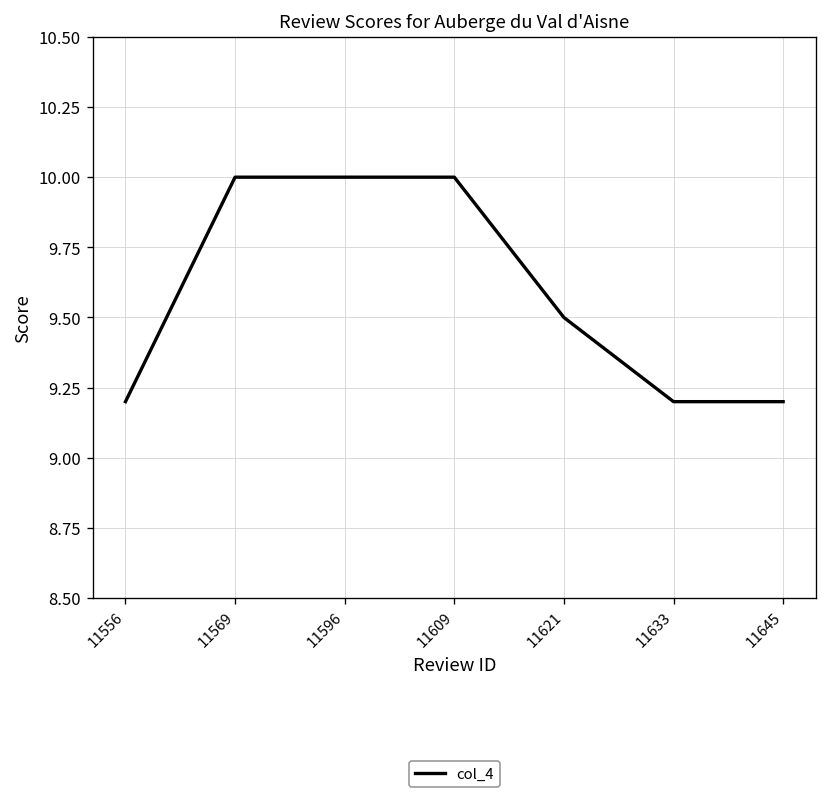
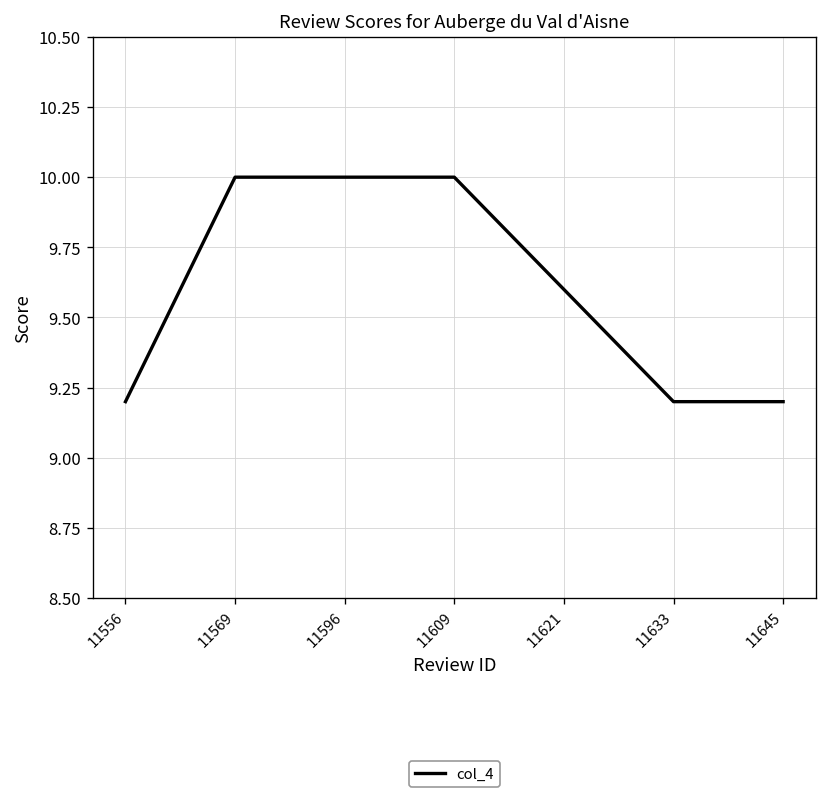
  {
    "11556": 9.2,
    "11569": 10.0,
    "11596": 10.0,
    "11609": 10.0,
-   "11621": 9.5,
+   "11621": 9.6,
    "11633": 9.2,
    "11645": 9.2
  }
